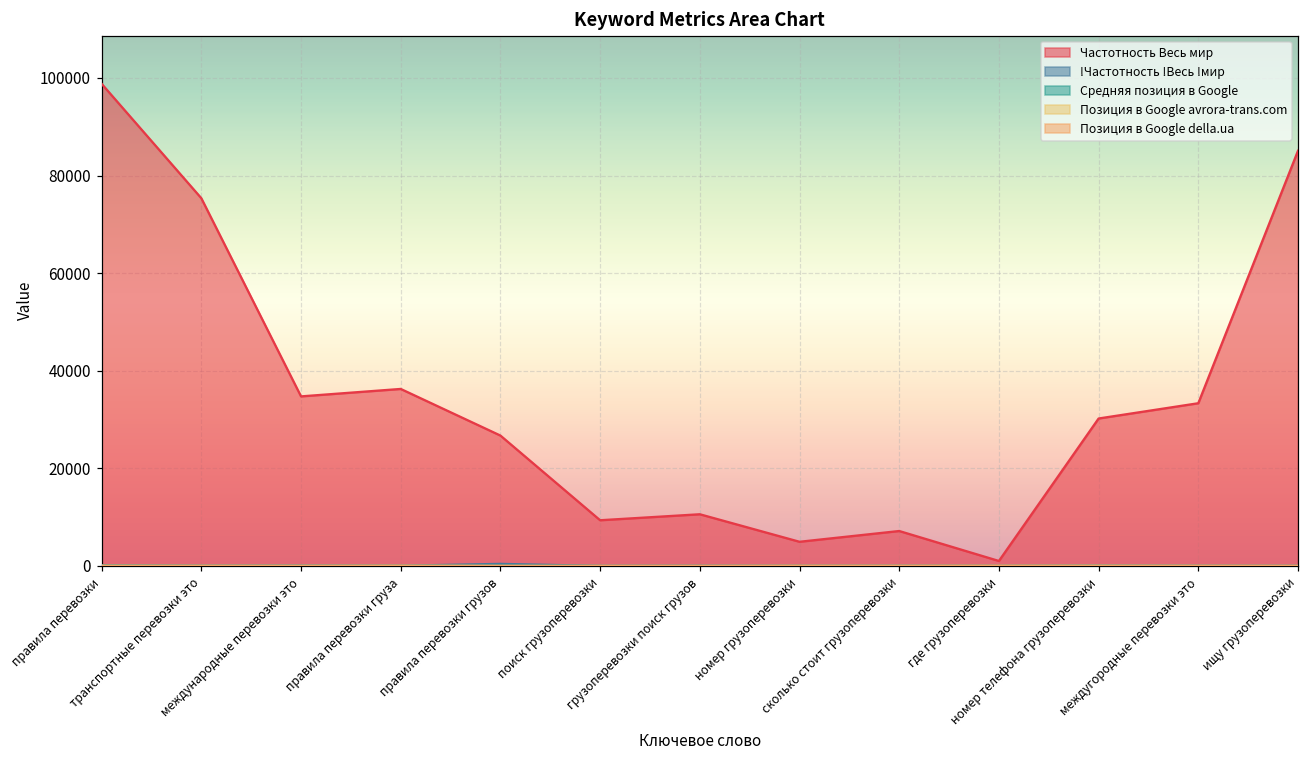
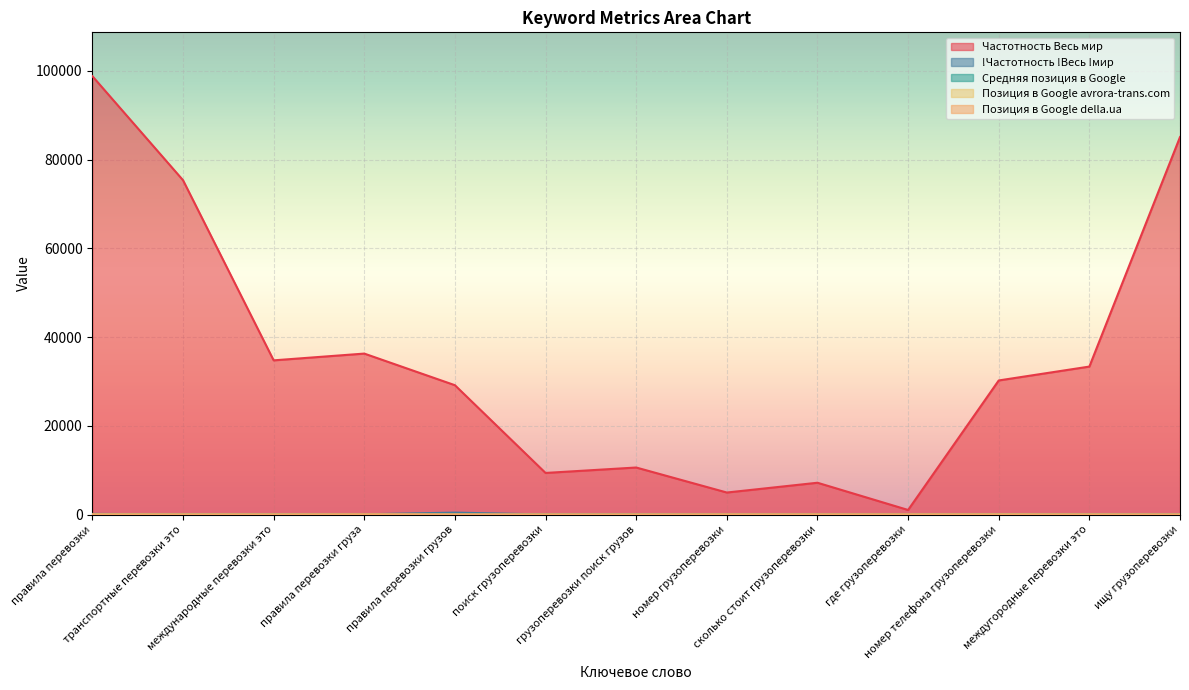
  {
    "Частотность Весь мир": {
      "правила перевозки": 99000,
      "транспортные перевозки это": 75000,
      "международные перевозки это": 35000,
      "правила перевозки груза": 36000,
-     "правила перевозки грузов": 27000,
+     "правила перевозки грузов": 29000,
      "поиск грузоперевозки": 9000,
      "грузоперевозки поиск грузов": 11000,
      "номер грузоперевозки": 5000,
      "сколько стоит грузоперевозки": 7000,
      "где грузоперевозки": 1000,
      "номер телефона грузоперевозки": 30000,
      "междугородные перевозки это": 33000,
      "ищу грузоперевозки": 85000
    }
  }
